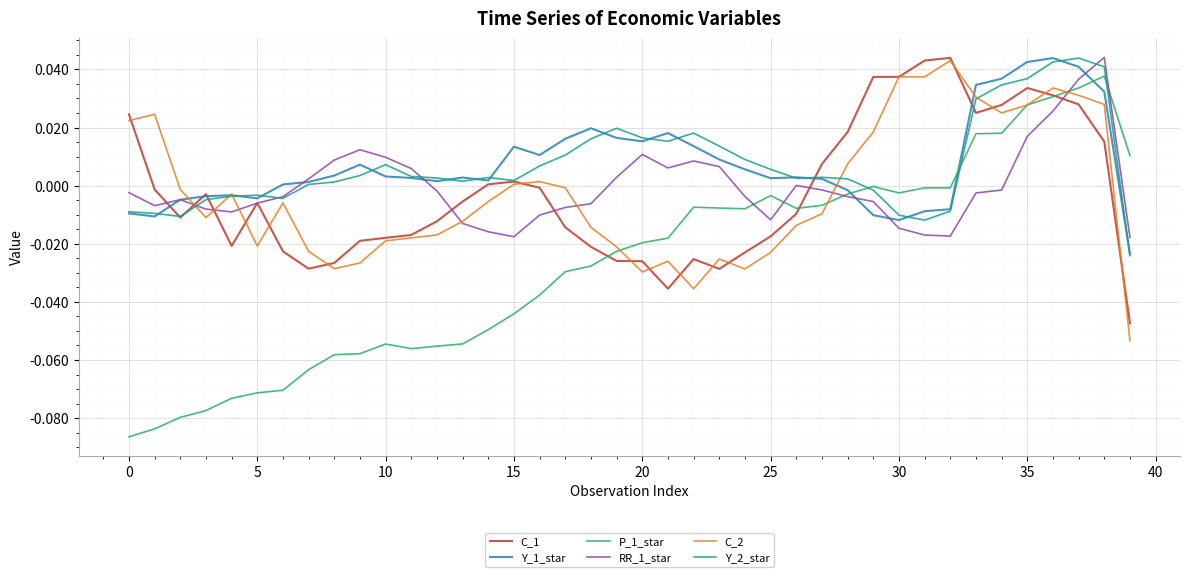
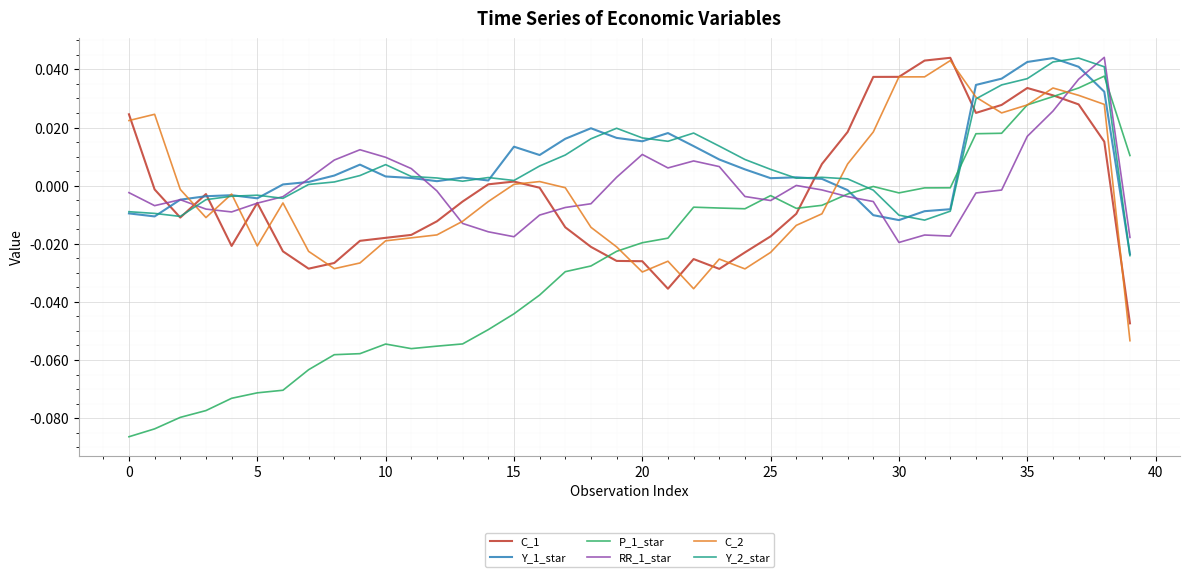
  {
    "C_1": {
      "0": 0.025,
      "10": -0.018,
      "20": -0.026,
      "25": -0.017,
      "35": 0.034
    },
    "Y_1_star": {
      "5": -0.004,
      "10": 0.003,
      "15": 0.013,
      "20": 0.015,
      "25": 0.003,
      "30": -0.012,
      "35": 0.043
    },
    "RR_1_star": {
      "0": -0.002,
      "10": 0.010,
      "15": -0.018,
      "20": 0.011,
-     "25": -0.012,
-     "30": -0.015,
+     "25": -0.005,
+     "30": -0.020,
      "35": 0.017
    },
    "C_2": {
      "0": 0.022,
      "5": -0.021,
      "10": -0.019,
      "15": 0.000,
      "20": -0.030,
      "25": -0.023
    }
  }
